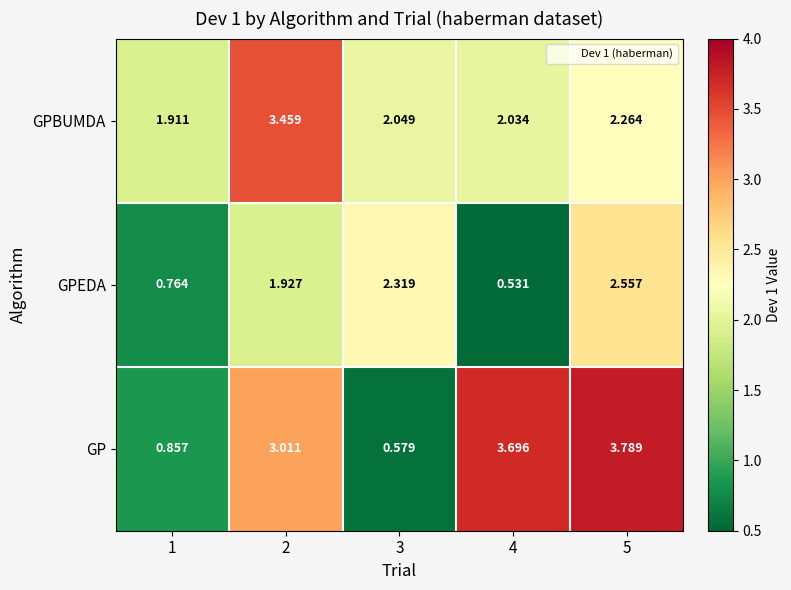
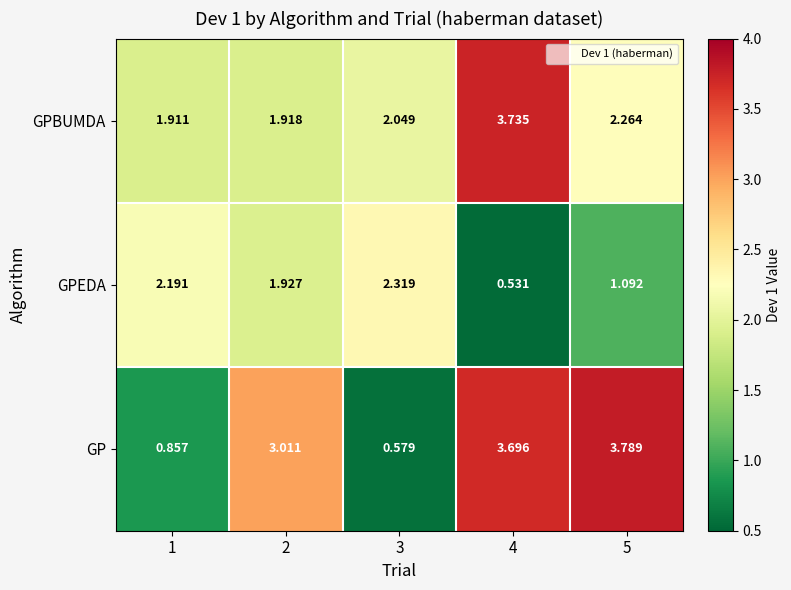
  {
    "GPBUMDA": {
      "1": 1.911,
-     "2": 3.459,
+     "2": 1.918,
      "3": 2.049,
-     "4": 2.034,
+     "4": 3.735,
      "5": 2.264
    },
    "GPEDA": {
-     "1": 0.764,
+     "1": 2.191,
      "2": 1.927,
      "3": 2.319,
      "4": 0.531,
-     "5": 2.557
+     "5": 1.092
    },
    "GP": {
      "1": 0.857,
      "2": 3.011,
      "3": 0.579,
      "4": 3.696,
      "5": 3.789
    }
  }
